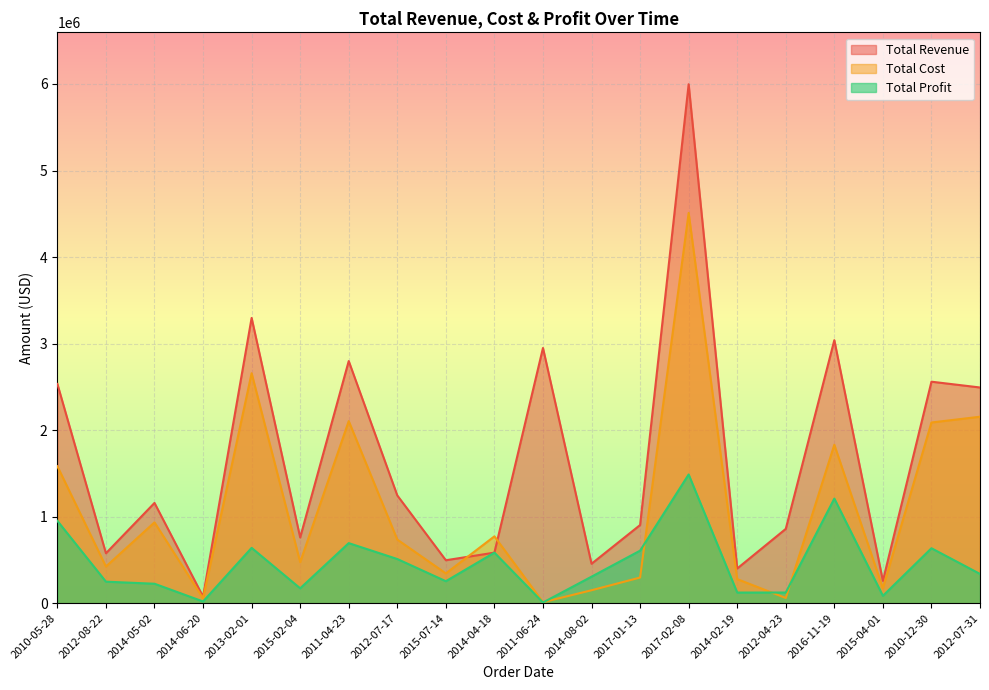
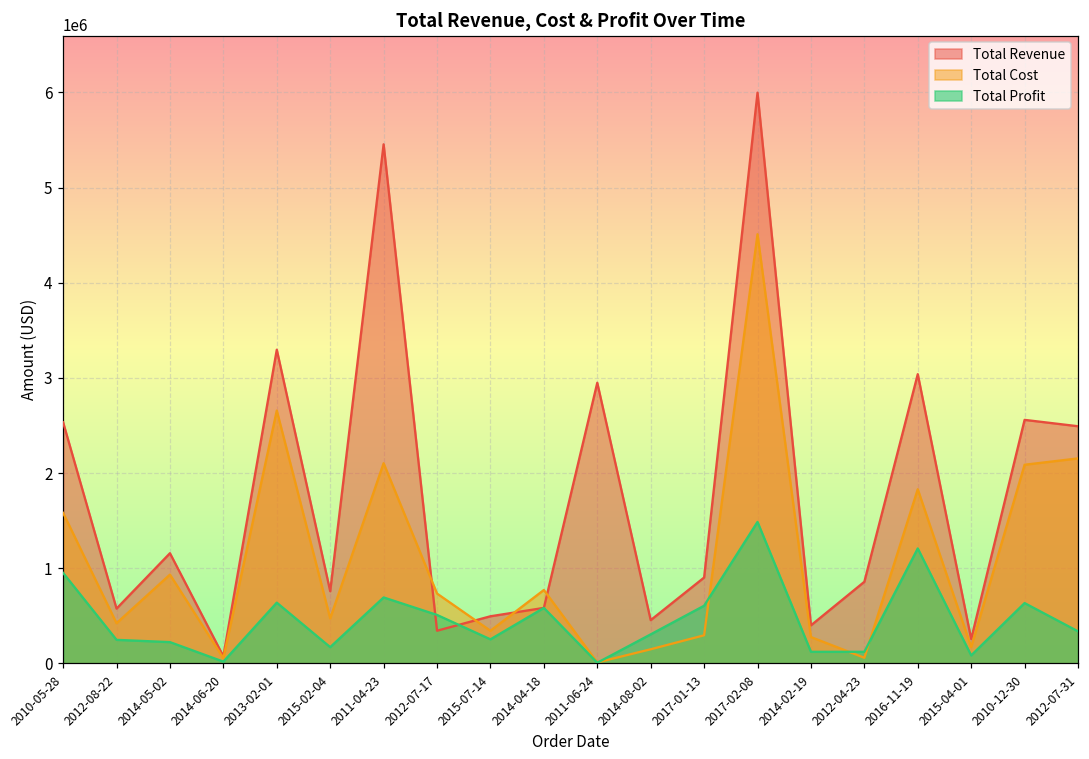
  {
    "Total Revenue": {
      "2010-05-28": 2500000,
      "2012-08-22": 600000,
      "2014-05-02": 1200000,
      "2013-02-01": 3300000,
      "2015-02-04": 800000,
-     "2011-04-23": 2800000,
-     "2012-07-17": 1200000,
+     "2011-04-23": 5500000,
+     "2012-07-17": 300000,
      "2015-07-14": 500000,
      "2011-06-24": 2900000,
      "2014-08-02": 500000,
      "2017-01-13": 900000,
      "2017-02-08": 6000000,
      "2014-02-19": 400000,
      "2012-04-23": 900000,
      "2016-11-19": 3000000,
      "2015-04-01": 300000,
      "2010-12-30": 2600000,
      "2012-07-31": 2500000
    },
    "Total Cost": {
      "2010-05-28": 1600000,
      "2012-08-22": 400000,
      "2014-05-02": 900000,
      "2013-02-01": 2700000,
      "2015-02-04": 500000,
      "2011-04-23": 2100000,
      "2012-07-17": 700000,
      "2015-07-14": 300000,
      "2014-04-18": 800000,
      "2014-08-02": 100000,
      "2017-01-13": 300000,
      "2017-02-08": 4500000,
      "2014-02-19": 300000,
      "2012-04-23": 100000,
      "2016-11-19": 1800000,
      "2015-04-01": 200000,
      "2010-12-30": 2100000,
      "2012-07-31": 2200000
    },
    "Total Profit": {
      "2010-05-28": 1000000,
      "2012-08-22": 200000,
      "2014-05-02": 200000,
      "2014-06-20": 0,
      "2013-02-01": 600000,
      "2015-02-04": 200000,
      "2011-04-23": 700000,
      "2012-07-17": 500000,
      "2015-07-14": 300000,
      "2014-08-02": 300000,
      "2017-01-13": 600000,
      "2017-02-08": 1500000,
      "2014-02-19": 100000,
      "2012-04-23": 100000,
      "2016-11-19": 1200000,
      "2015-04-01": 100000,
      "2010-12-30": 600000,
      "2012-07-31": 300000
    }
  }
